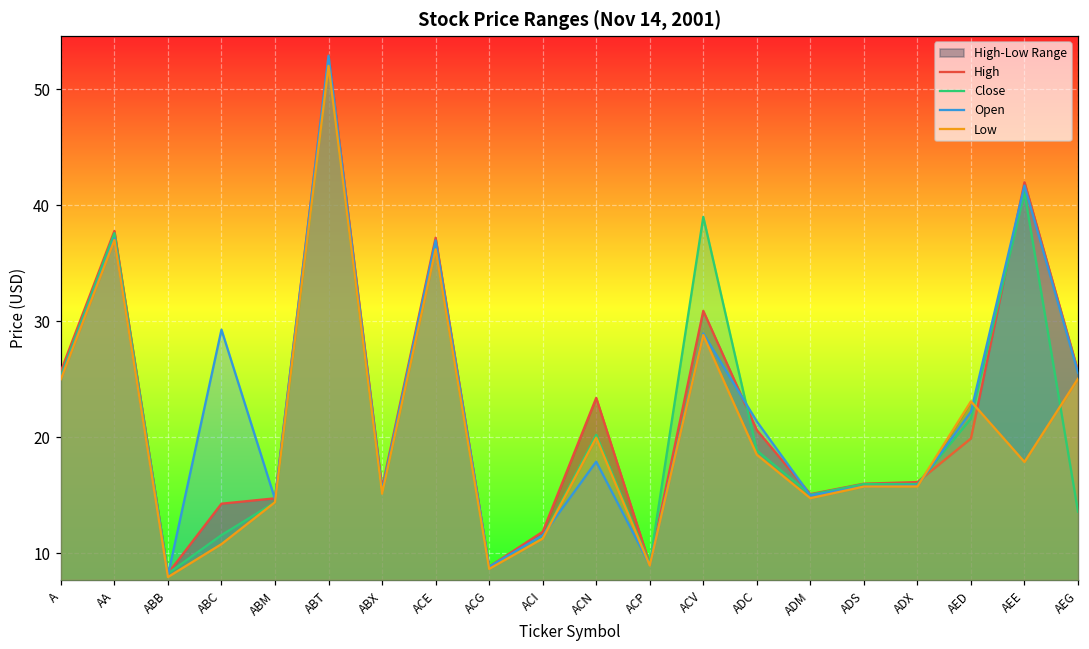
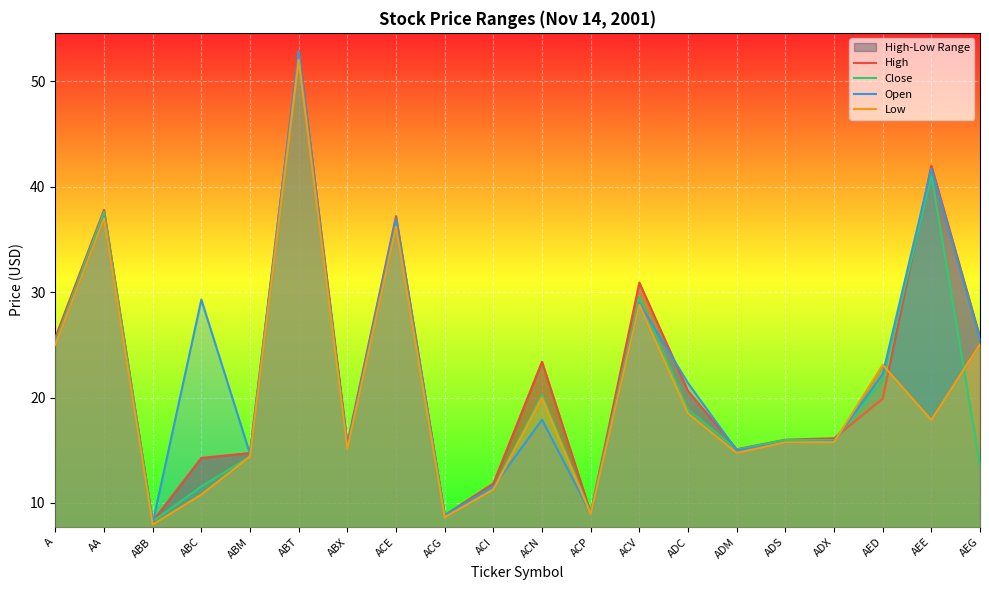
  {
    "High": {
      "AED": 19.9
    },
    "Close": {
      "ABC": 11.6,
-     "ACV": 39.0,
+     "ACV": 29.5,
      "ADC": 18.9,
      "AED": 21.6,
      "AEE": 41.1,
      "AEG": 13.6
    },
    "Open": {
      "ABC": 29.3,
      "ACN": 17.9,
      "ADC": 21.4,
      "AED": 22.2,
      "AEE": 41.7
    },
    "Low": {
      "ABC": 10.8,
      "ADC": 18.5,
      "AEE": 17.9,
      "AEG": 25.1
    }
  }
